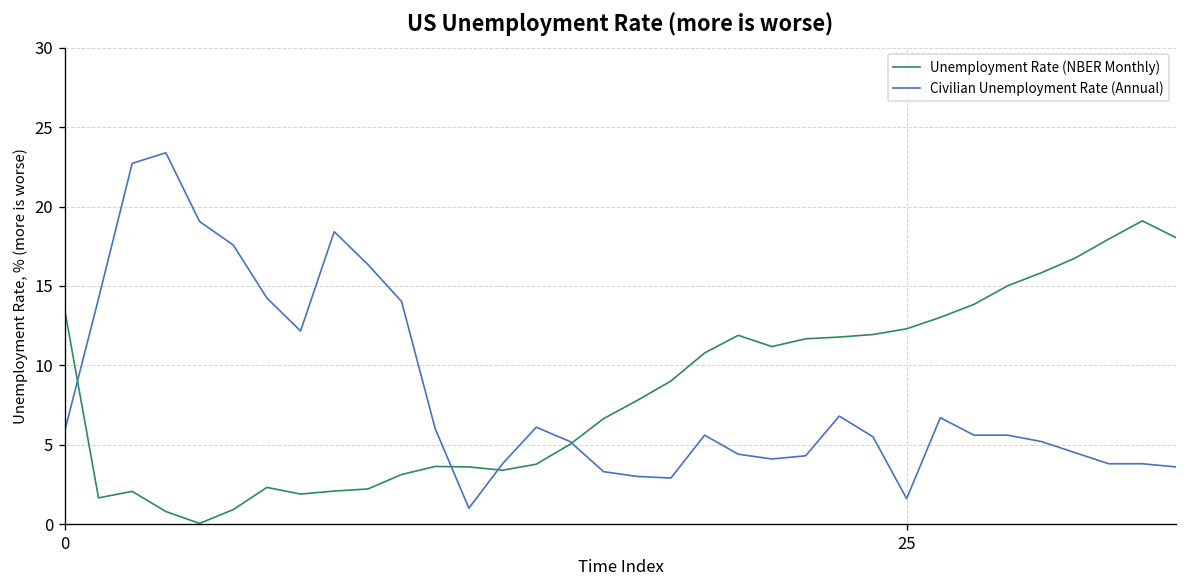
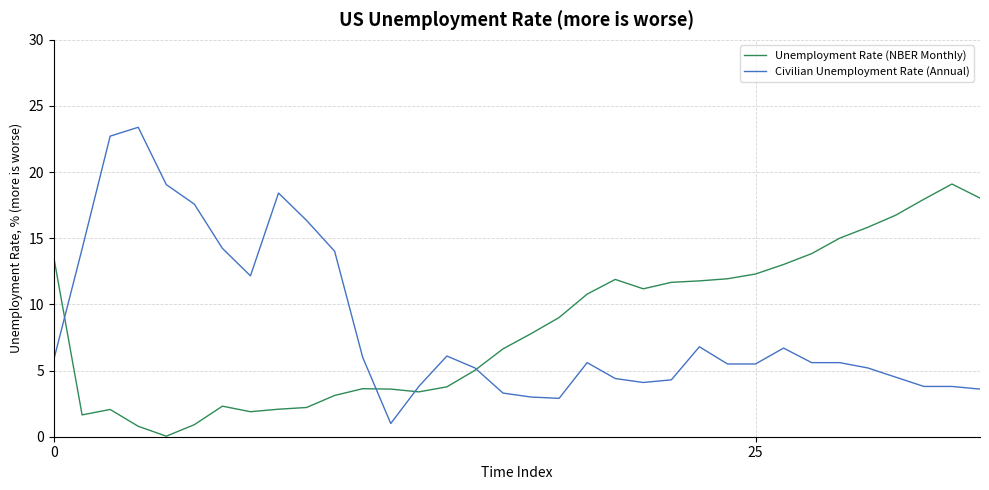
  {
    "Unemployment Rate (NBER Monthly)": {
      "0": 13.5,
      "25": 12.3
    },
    "Civilian Unemployment Rate (Annual)": {
      "0": 5.9,
-     "25": 1.6
+     "25": 5.5
    }
  }
